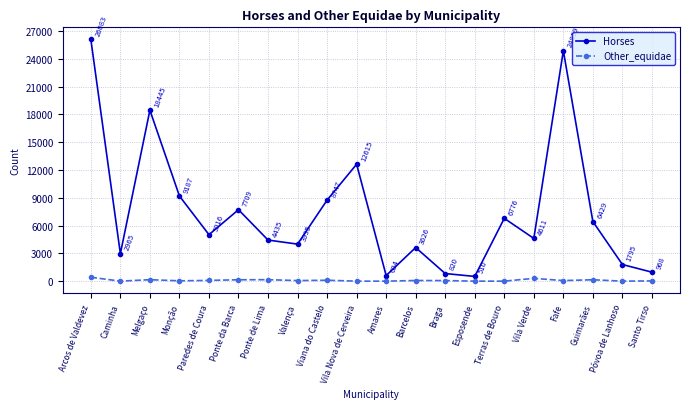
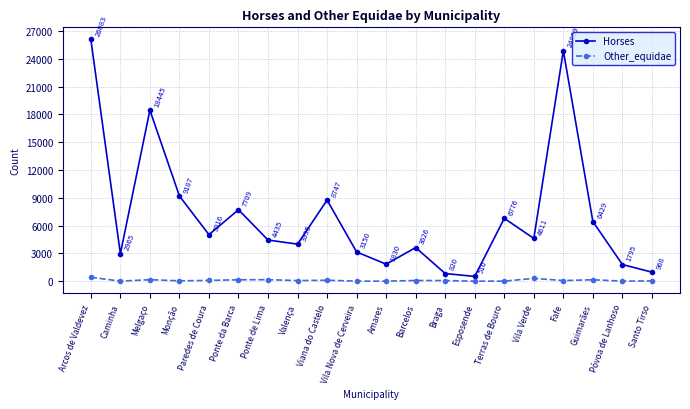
  {
    "Horses": {
      "Arcos de Valdevez": 26083,
      "Caminha": 2965,
      "Melgaço": 18445,
      "Monção": 9187,
      "Paredes de Coura": 5016,
      "Ponte da Barca": 7709,
      "Ponte de Lima": 4435,
      "Valença": 3995,
      "Viana do Castelo": 8747,
-     "Vila Nova de Cerveira": 12615,
-     "Amares": 604,
+     "Vila Nova de Cerveira": 3150,
+     "Amares": 1830,
      "Barcelos": 3626,
      "Braga": 820,
      "Esposende": 510,
      "Terras de Bouro": 6776,
      "Vila Verde": 4611,
      "Guimarães": 6429,
      "Póvoa de Lanhoso": 1795,
      "Santo Tirso": 968
    },
    "Other_equidae": {
      "Arcos de Valdevez": 0,
      "Caminha": 0,
      "Melgaço": 0,
      "Monção": 0,
      "Paredes de Coura": 0,
      "Ponte da Barca": 0,
      "Ponte de Lima": 0,
      "Valença": 0,
      "Viana do Castelo": 0,
      "Vila Nova de Cerveira": 0,
      "Amares": 0,
      "Barcelos": 0,
      "Braga": 0,
      "Esposende": 0,
      "Terras de Bouro": 0,
      "Vila Verde": 0,
      "Fafe": 0,
      "Guimarães": 0,
      "Póvoa de Lanhoso": 0,
      "Santo Tirso": 0
    }
  }
